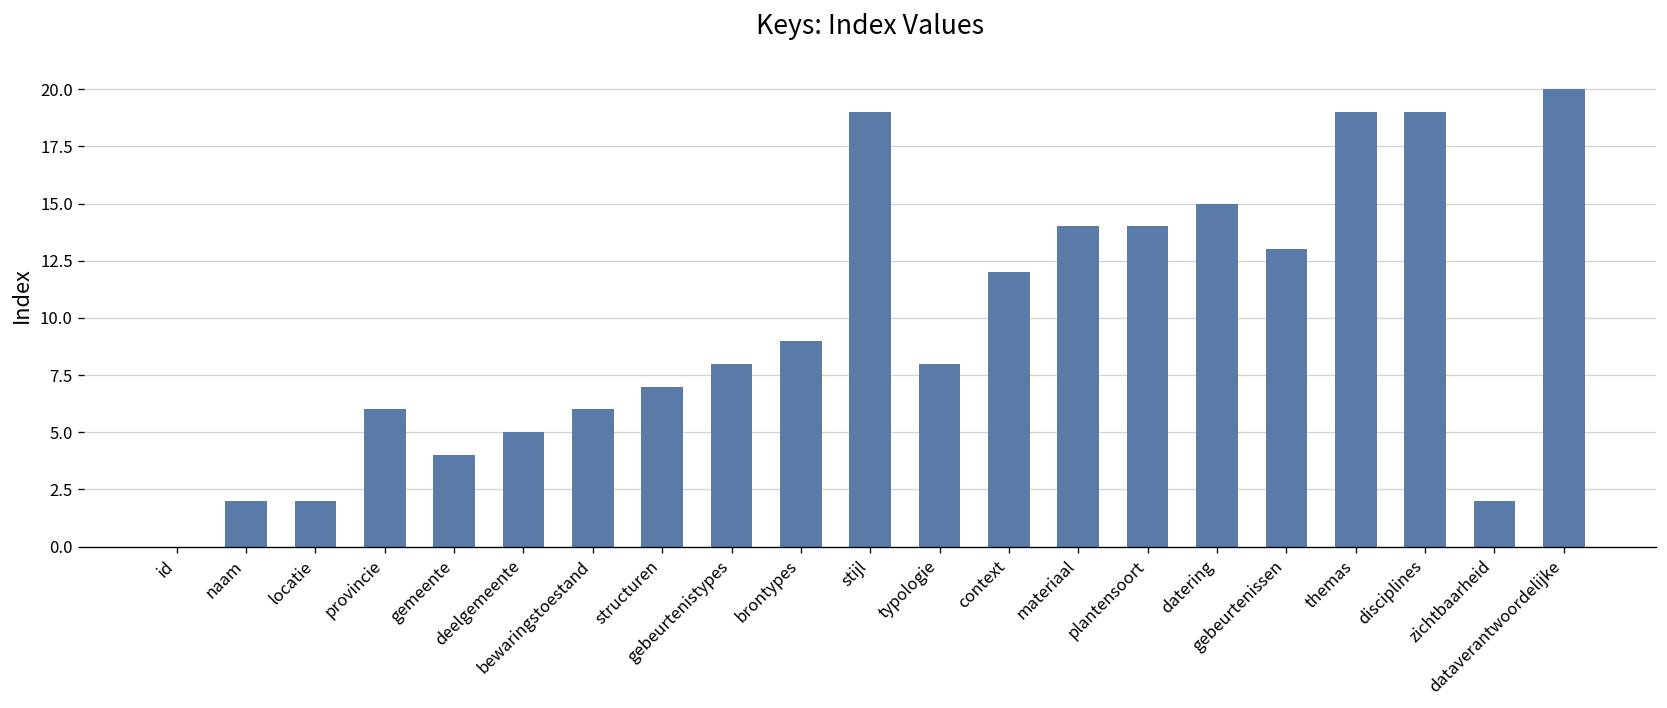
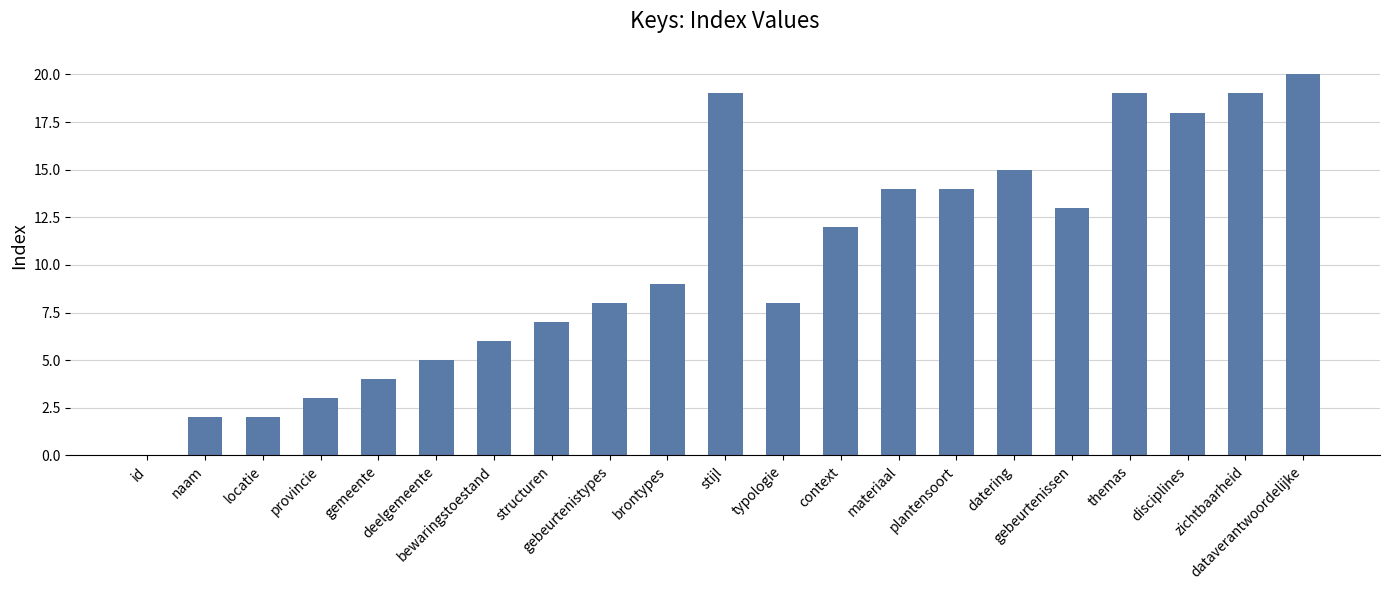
  {
    "id": 0,
    "naam": 2,
    "locatie": 2,
-   "provincie": 6,
+   "provincie": 3,
    "gemeente": 4,
    "deelgemeente": 5,
    "bewaringstoestand": 6,
    "structuren": 7,
    "gebeurtenistypes": 8,
    "brontypes": 9,
    "stijl": 19,
    "typologie": 8,
    "context": 12,
    "materiaal": 14,
    "plantensoort": 14,
    "datering": 15,
    "gebeurtenissen": 13,
    "themas": 19,
-   "disciplines": 19,
-   "zichtbaarheid": 2,
+   "disciplines": 18,
+   "zichtbaarheid": 19,
    "dataverantwoordelijke": 20
  }
